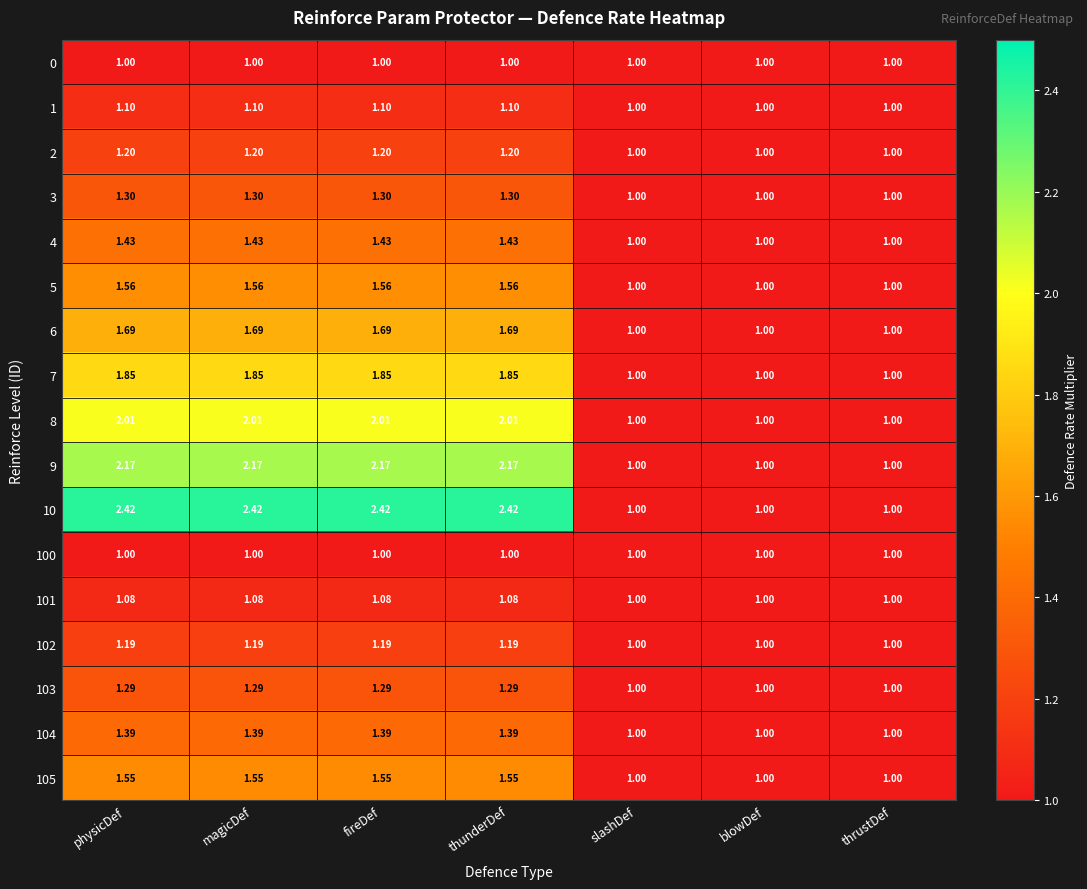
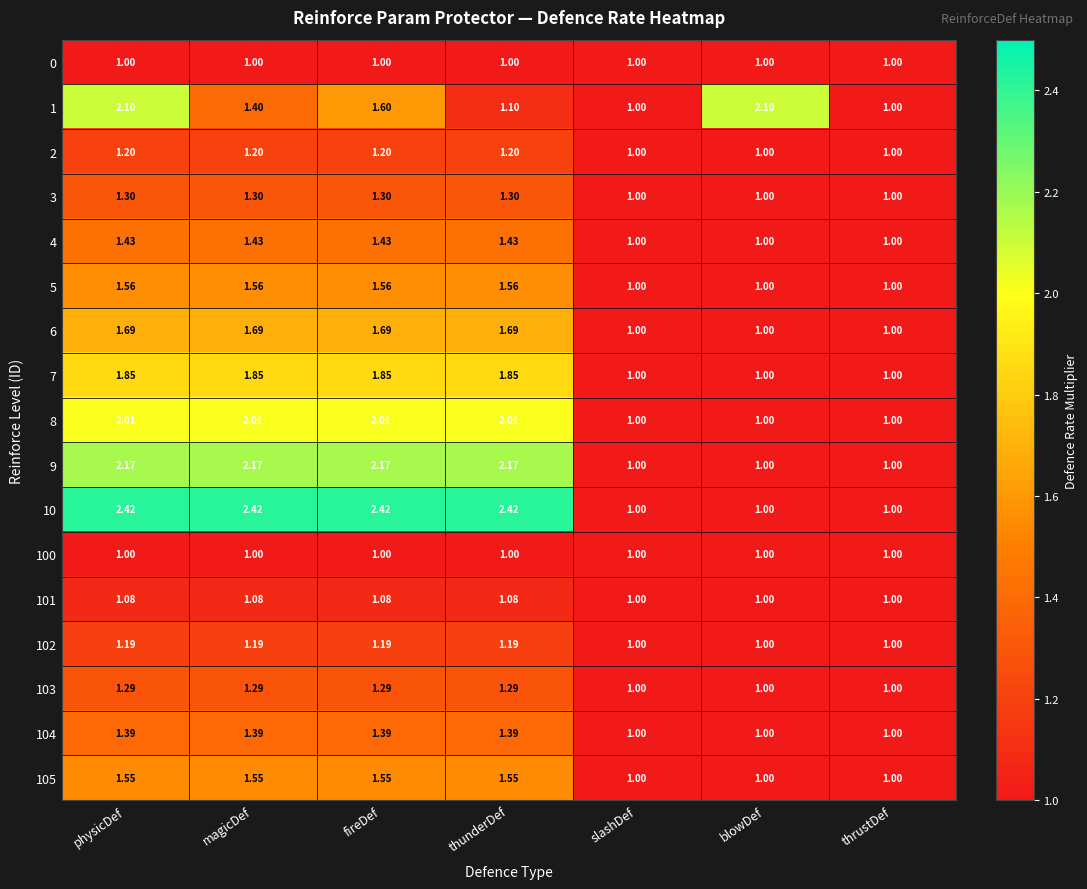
  {
    "0": {
      "physicDef": 1.00,
      "magicDef": 1.00,
      "fireDef": 1.00,
      "thunderDef": 1.00,
      "slashDef": 1.00,
      "blowDef": 1.00,
      "thrustDef": 1.00
    },
    "1": {
-     "physicDef": 1.10,
-     "magicDef": 1.10,
-     "fireDef": 1.10,
+     "physicDef": 2.10,
+     "magicDef": 1.40,
+     "fireDef": 1.60,
      "thunderDef": 1.10,
      "slashDef": 1.00,
-     "blowDef": 1.00,
+     "blowDef": 2.10,
      "thrustDef": 1.00
    },
    "2": {
      "physicDef": 1.20,
      "magicDef": 1.20,
      "fireDef": 1.20,
      "thunderDef": 1.20,
      "slashDef": 1.00,
      "blowDef": 1.00,
      "thrustDef": 1.00
    },
    "3": {
      "physicDef": 1.30,
      "magicDef": 1.30,
      "fireDef": 1.30,
      "thunderDef": 1.30,
      "slashDef": 1.00,
      "blowDef": 1.00,
      "thrustDef": 1.00
    },
    "4": {
      "physicDef": 1.43,
      "magicDef": 1.43,
      "fireDef": 1.43,
      "thunderDef": 1.43,
      "slashDef": 1.00,
      "blowDef": 1.00,
      "thrustDef": 1.00
    },
    "5": {
      "physicDef": 1.56,
      "magicDef": 1.56,
      "fireDef": 1.56,
      "thunderDef": 1.56,
      "slashDef": 1.00,
      "blowDef": 1.00,
      "thrustDef": 1.00
    },
    "6": {
      "physicDef": 1.69,
      "magicDef": 1.69,
      "fireDef": 1.69,
      "thunderDef": 1.69,
      "slashDef": 1.00,
      "blowDef": 1.00,
      "thrustDef": 1.00
    },
    "7": {
      "physicDef": 1.85,
      "magicDef": 1.85,
      "fireDef": 1.85,
      "thunderDef": 1.85,
      "slashDef": 1.00,
      "blowDef": 1.00,
      "thrustDef": 1.00
    },
    "8": {
      "physicDef": 2.01,
      "magicDef": 2.01,
      "fireDef": 2.01,
      "thunderDef": 2.01,
      "slashDef": 1.00,
      "blowDef": 1.00,
      "thrustDef": 1.00
    },
    "9": {
      "physicDef": 2.17,
      "magicDef": 2.17,
      "fireDef": 2.17,
      "thunderDef": 2.17,
      "slashDef": 1.00,
      "blowDef": 1.00,
      "thrustDef": 1.00
    },
    "10": {
      "physicDef": 2.42,
      "magicDef": 2.42,
      "fireDef": 2.42,
      "thunderDef": 2.42,
      "slashDef": 1.00,
      "blowDef": 1.00,
      "thrustDef": 1.00
    },
    "100": {
      "physicDef": 1.00,
      "magicDef": 1.00,
      "fireDef": 1.00,
      "thunderDef": 1.00,
      "slashDef": 1.00,
      "blowDef": 1.00,
      "thrustDef": 1.00
    },
    "101": {
      "physicDef": 1.08,
      "magicDef": 1.08,
      "fireDef": 1.08,
      "thunderDef": 1.08,
      "slashDef": 1.00,
      "blowDef": 1.00,
      "thrustDef": 1.00
    },
    "102": {
      "physicDef": 1.19,
      "magicDef": 1.19,
      "fireDef": 1.19,
      "thunderDef": 1.19,
      "slashDef": 1.00,
      "blowDef": 1.00,
      "thrustDef": 1.00
    },
    "103": {
      "physicDef": 1.29,
      "magicDef": 1.29,
      "fireDef": 1.29,
      "thunderDef": 1.29,
      "slashDef": 1.00,
      "blowDef": 1.00,
      "thrustDef": 1.00
    },
    "104": {
      "physicDef": 1.39,
      "magicDef": 1.39,
      "fireDef": 1.39,
      "thunderDef": 1.39,
      "slashDef": 1.00,
      "blowDef": 1.00,
      "thrustDef": 1.00
    },
    "105": {
      "physicDef": 1.55,
      "magicDef": 1.55,
      "fireDef": 1.55,
      "thunderDef": 1.55,
      "slashDef": 1.00,
      "blowDef": 1.00,
      "thrustDef": 1.00
    }
  }
